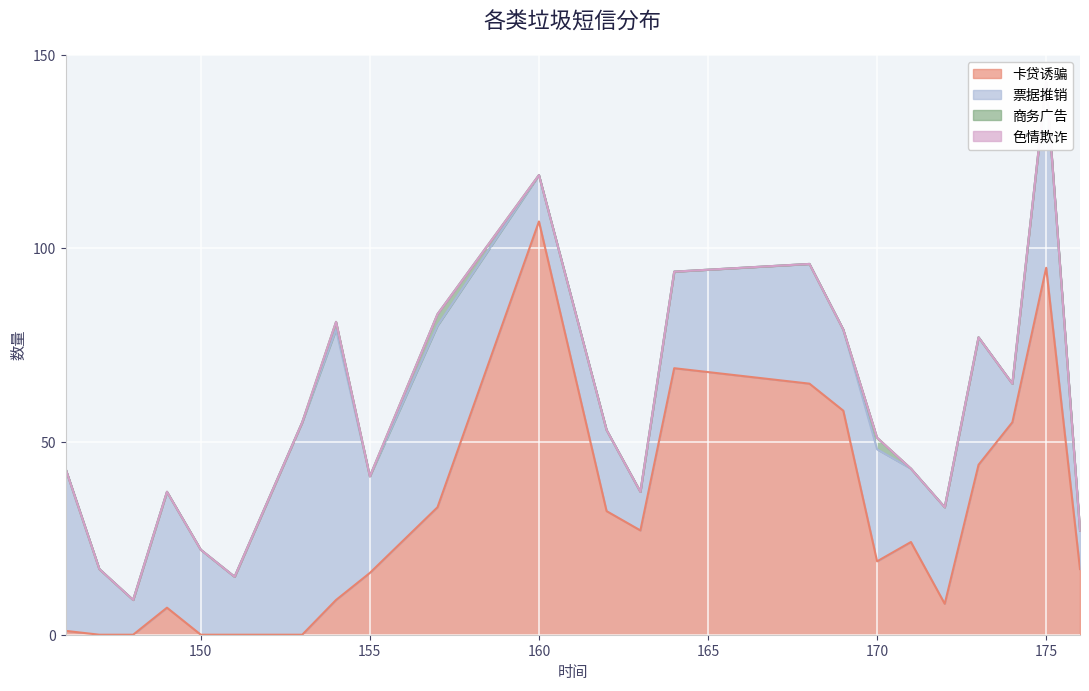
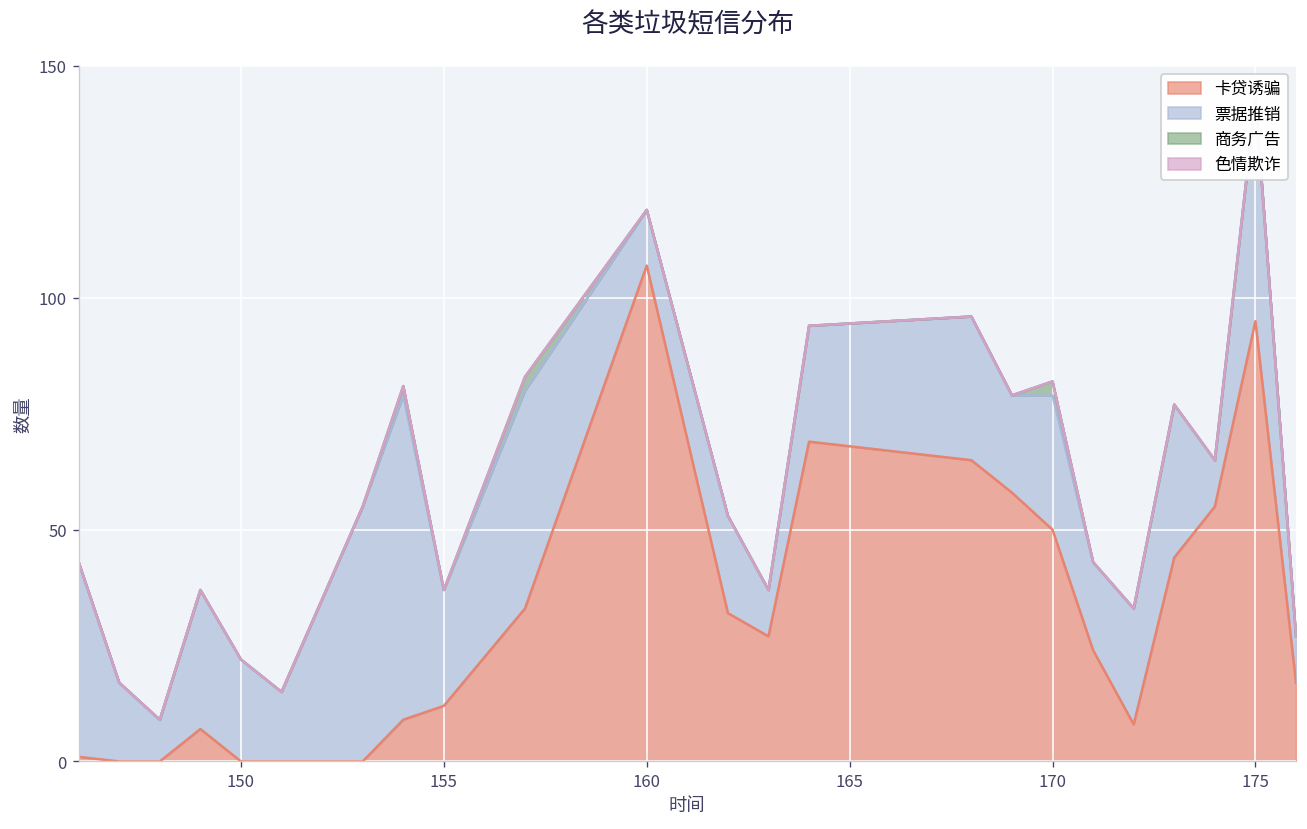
  {
    "卡贷诱骗": {
      "150": 0,
-     "155": 16,
+     "155": 12,
      "160": 107,
-     "170": 19,
+     "170": 50,
      "175": 95
    }
  }
